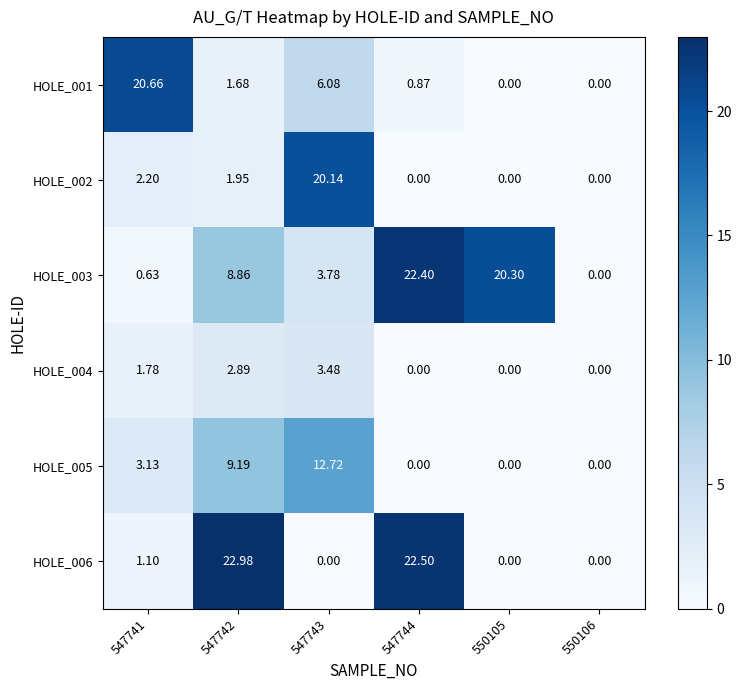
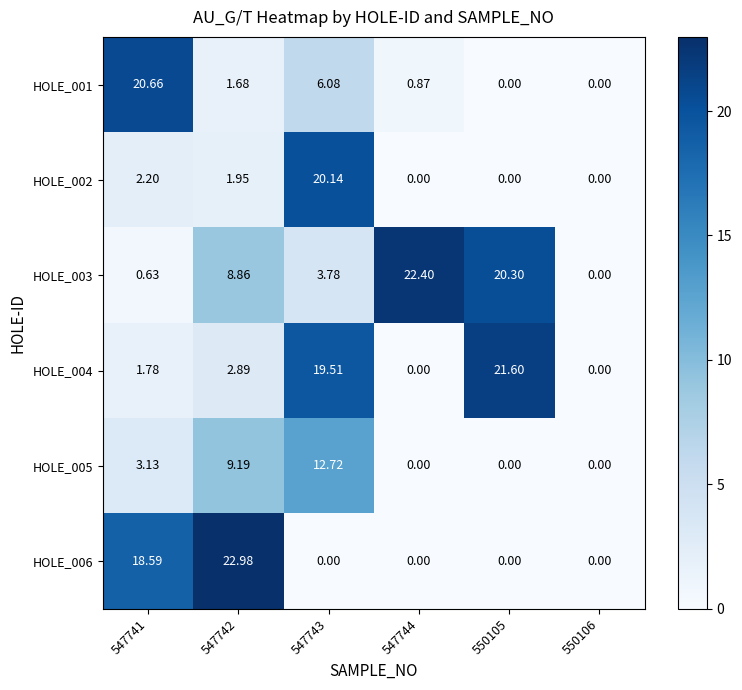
  {
    "HOLE_001": {
      "547741": 20.66,
      "547742": 1.68,
      "547743": 6.08,
      "547744": 0.87,
      "550105": 0.00,
      "550106": 0.00
    },
    "HOLE_002": {
      "547741": 2.20,
      "547742": 1.95,
      "547743": 20.14,
      "547744": 0.00,
      "550105": 0.00,
      "550106": 0.00
    },
    "HOLE_003": {
      "547741": 0.63,
      "547742": 8.86,
      "547743": 3.78,
      "547744": 22.40,
      "550105": 20.30,
      "550106": 0.00
    },
    "HOLE_004": {
      "547741": 1.78,
      "547742": 2.89,
-     "547743": 3.48,
+     "547743": 19.51,
      "547744": 0.00,
-     "550105": 0.00,
+     "550105": 21.60,
      "550106": 0.00
    },
    "HOLE_005": {
      "547741": 3.13,
      "547742": 9.19,
      "547743": 12.72,
      "547744": 0.00,
      "550105": 0.00,
      "550106": 0.00
    },
    "HOLE_006": {
-     "547741": 1.10,
+     "547741": 18.59,
      "547742": 22.98,
      "547743": 0.00,
-     "547744": 22.50,
+     "547744": 0.00,
      "550105": 0.00,
      "550106": 0.00
    }
  }
